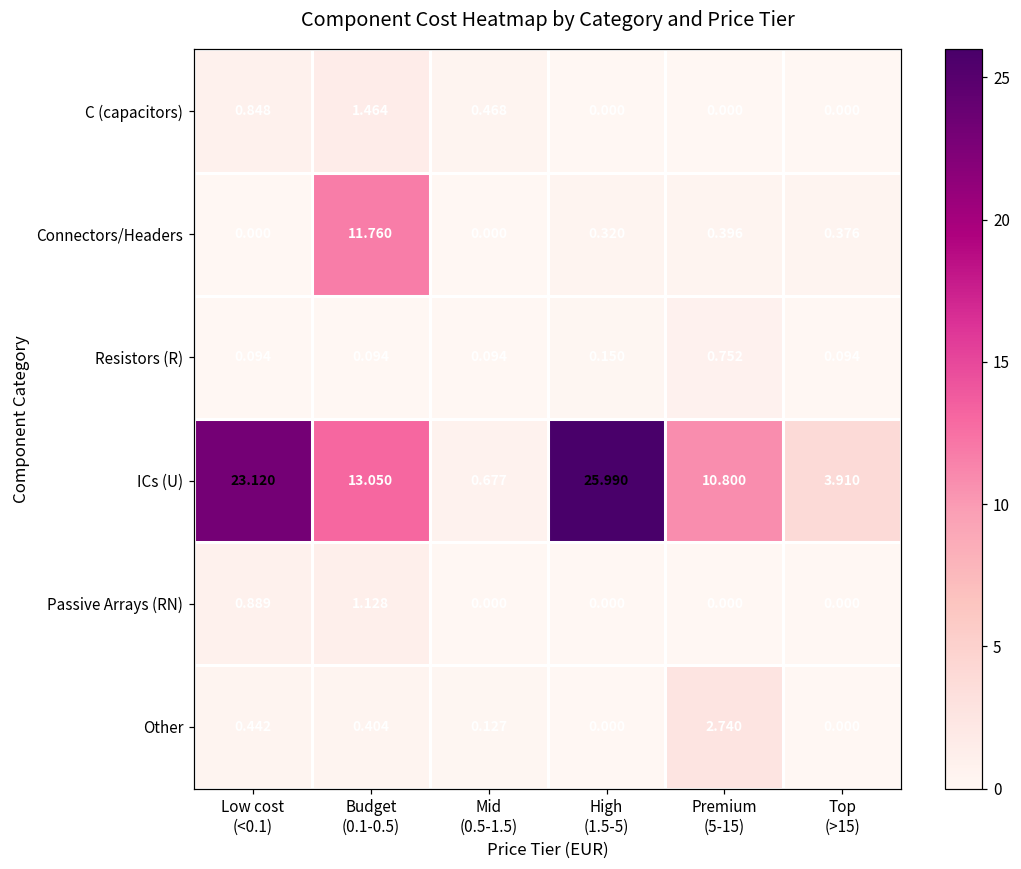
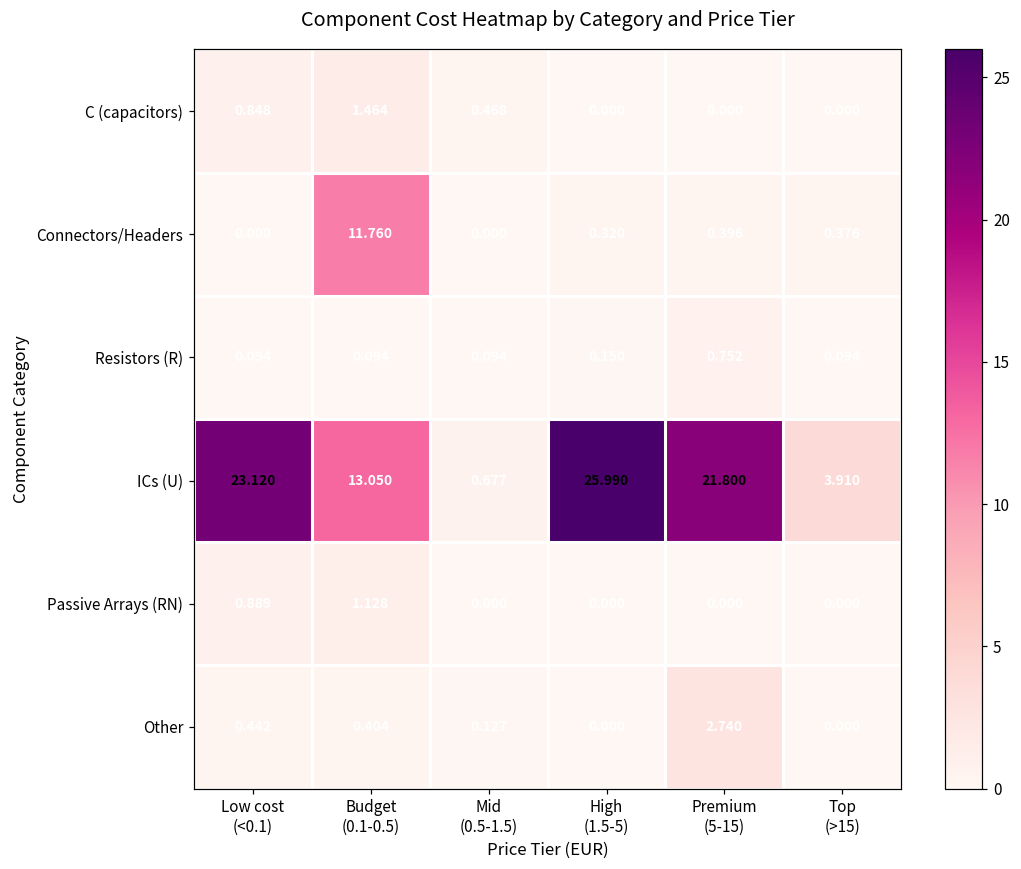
  {
    "Connectors/Headers": {
      "Budget (0.1-0.5)": 11.760
    },
    "ICs (U)": {
      "Low cost (<0.1)": 23.120,
      "Budget (0.1-0.5)": 13.050,
      "High (1.5-5)": 25.990,
-     "Premium (5-15)": 10.800
+     "Premium (5-15)": 21.800
    }
  }
